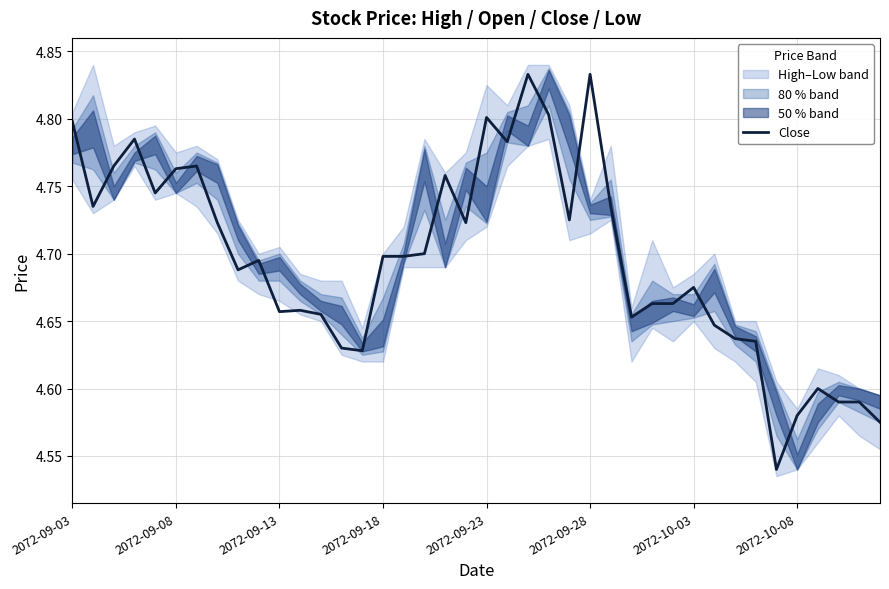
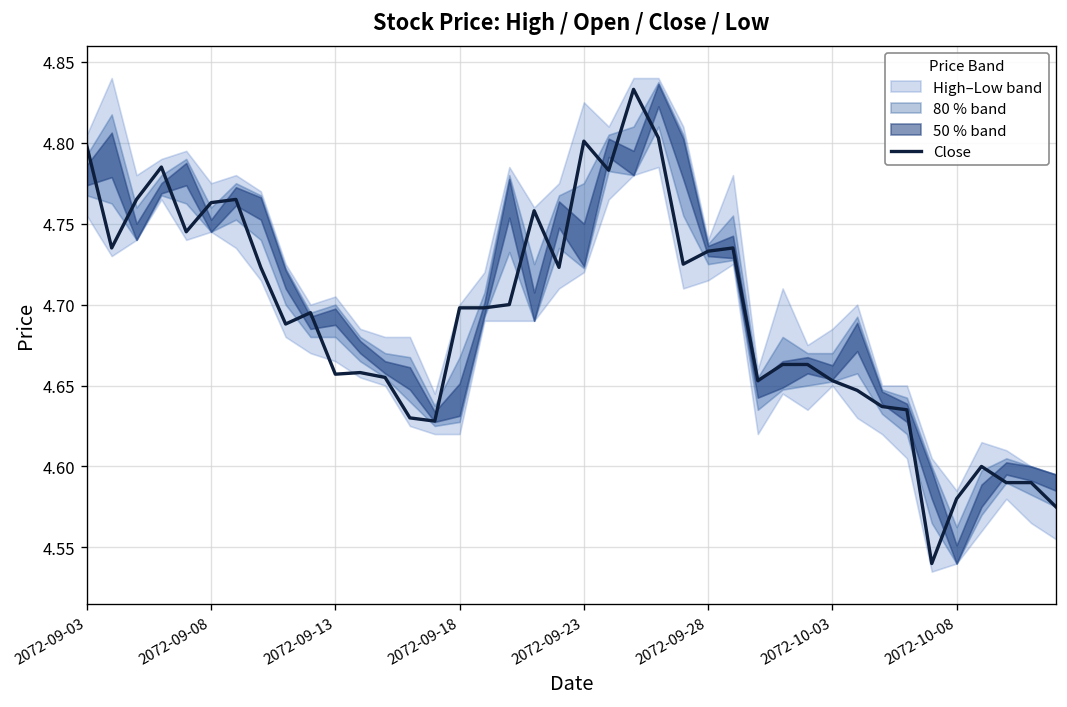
  {
    "Close": {
      "2072-09-03": 4.798,
      "2072-09-08": 4.763,
      "2072-09-13": 4.657,
      "2072-09-18": 4.698,
      "2072-09-23": 4.801,
-     "2072-09-28": 4.833,
-     "2072-10-03": 4.675,
+     "2072-09-28": 4.733,
+     "2072-10-03": 4.653,
      "2072-10-08": 4.580
    }
  }
